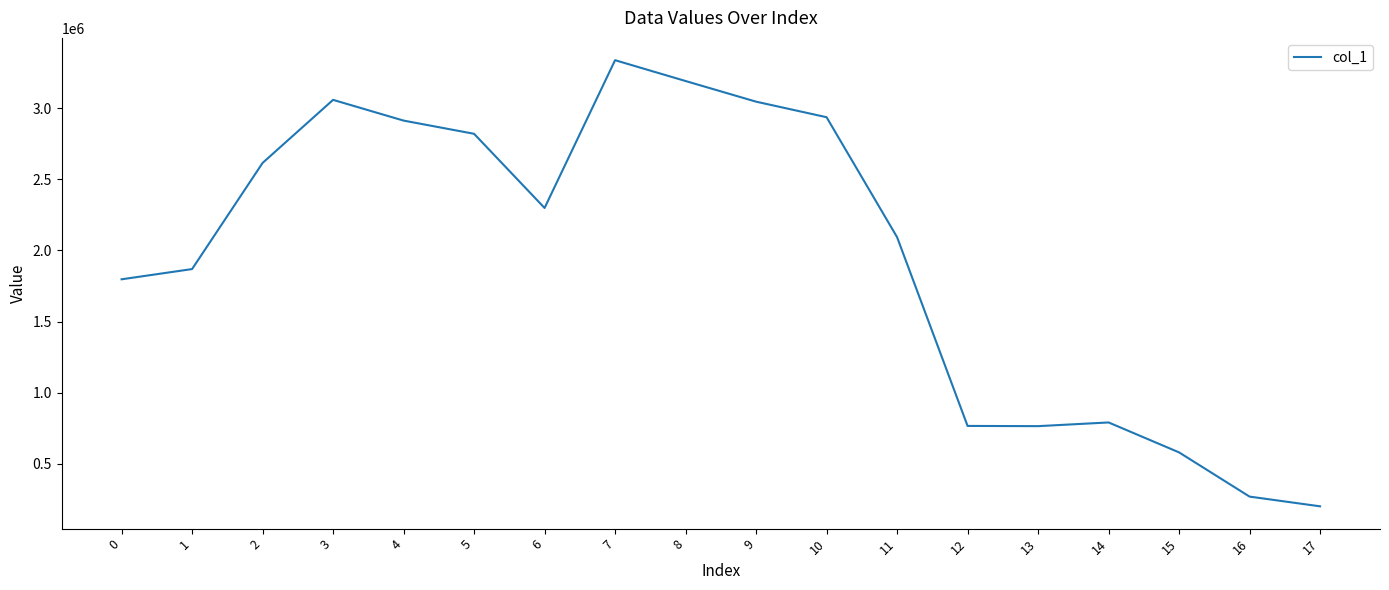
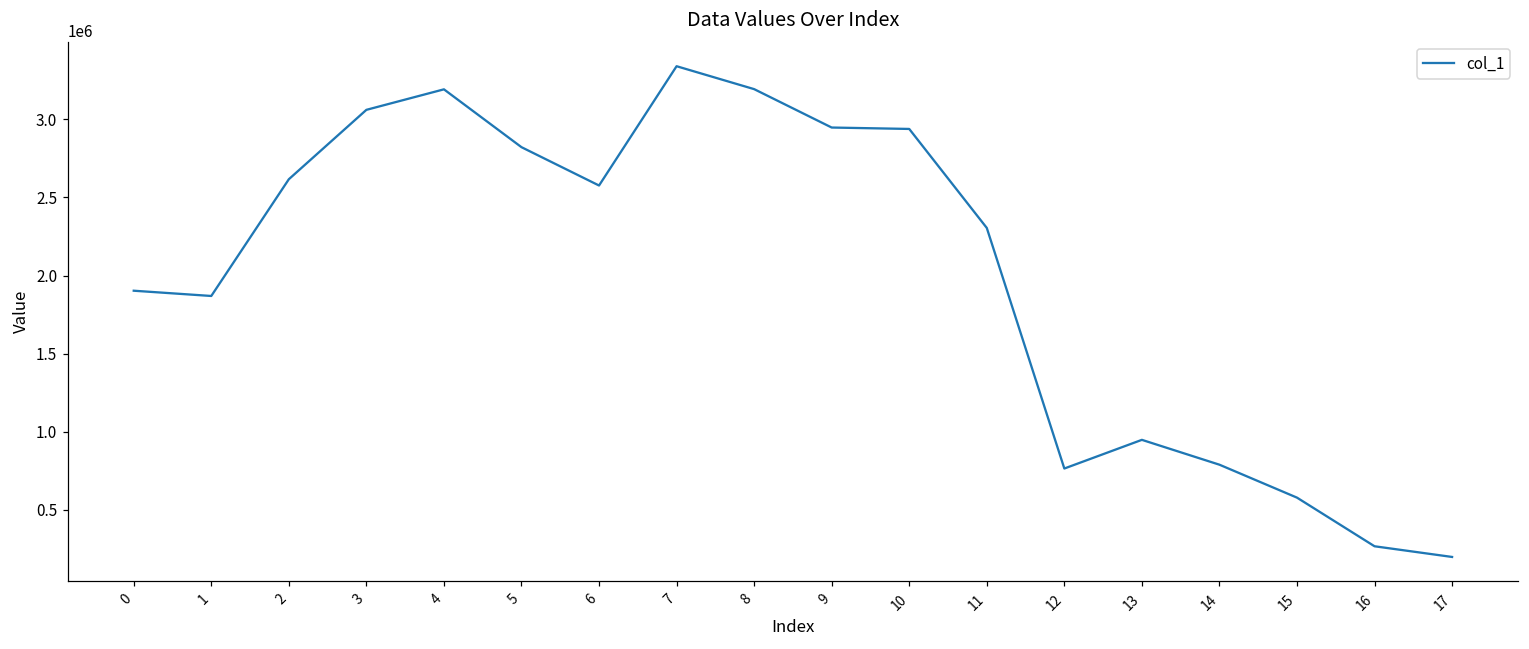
  {
-   "0": 1800000,
+   "0": 1900000,
    "1": 1870000,
    "2": 2620000,
    "3": 3060000,
-   "4": 2910000,
+   "4": 3190000,
    "5": 2820000,
-   "6": 2300000,
+   "6": 2580000,
    "7": 3340000,
    "8": 3190000,
-   "9": 3050000,
+   "9": 2950000,
    "10": 2940000,
-   "11": 2090000,
+   "11": 2300000,
    "12": 770000,
-   "13": 760000,
+   "13": 950000,
    "14": 790000,
    "15": 580000,
    "16": 270000,
    "17": 200000
  }
